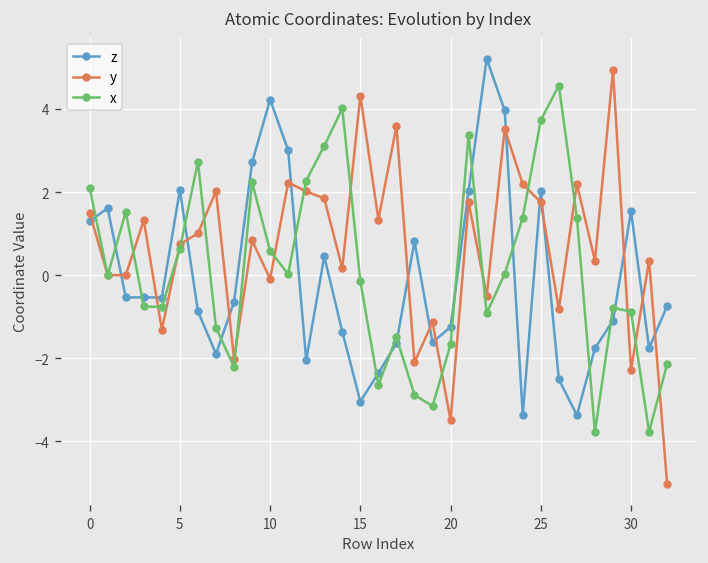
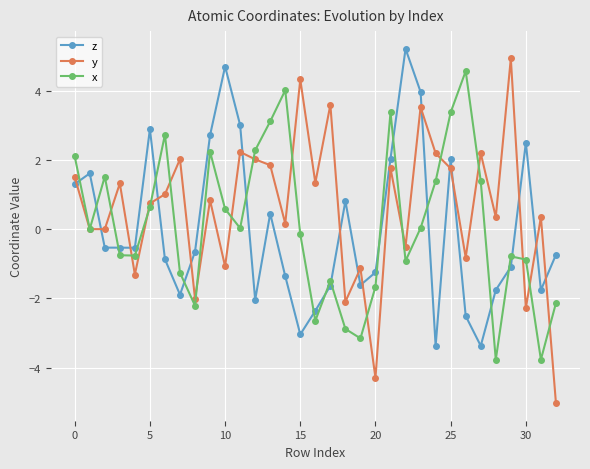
  {
    "z": {
      "0": 1.3,
-     "5": 2.1,
-     "10": 4.2,
+     "5": 2.9,
+     "10": 4.7,
      "15": -3.0,
      "20": -1.2,
      "25": 2.0,
-     "30": 1.5
+     "30": 2.5
    },
    "y": {
      "0": 1.5,
      "5": 0.7,
-     "10": -0.1,
+     "10": -1.1,
      "15": 4.3,
-     "20": -3.5,
+     "20": -4.3,
      "25": 1.8,
      "30": -2.3
    },
    "x": {
      "0": 2.1,
      "5": 0.6,
      "10": 0.6,
      "15": -0.1,
      "20": -1.7,
-     "25": 3.7,
+     "25": 3.4,
      "30": -0.9
    }
  }
